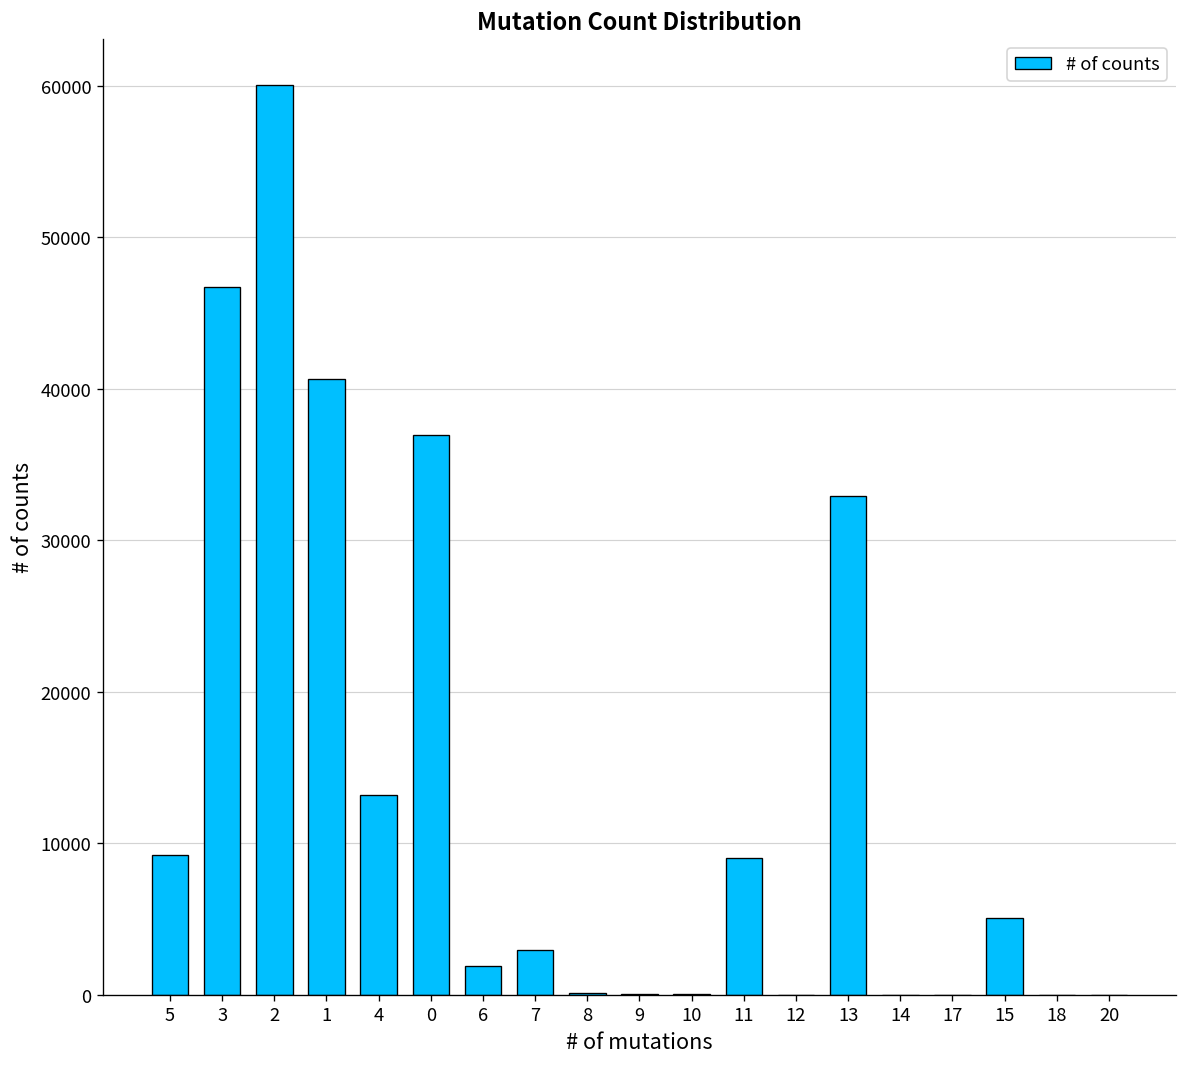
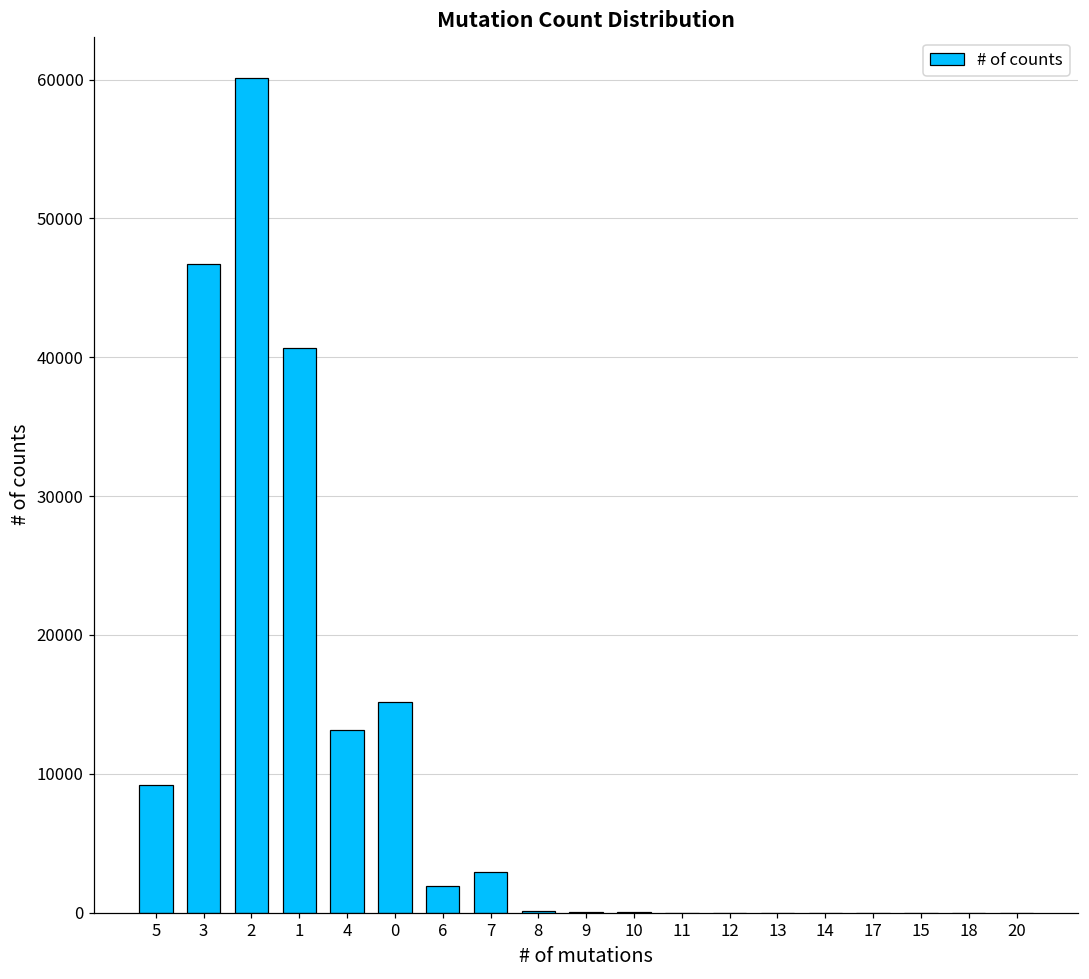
  {
    "5": 9200,
    "3": 46700,
    "2": 60100,
    "1": 40600,
    "4": 13200,
-   "0": 37000,
+   "0": 15100,
    "6": 1900,
    "7": 2900,
-   "11": 9000,
-   "13": 33000,
-   "15": 5100
+   "11": 0,
+   "13": 0,
+   "15": 0
  }
